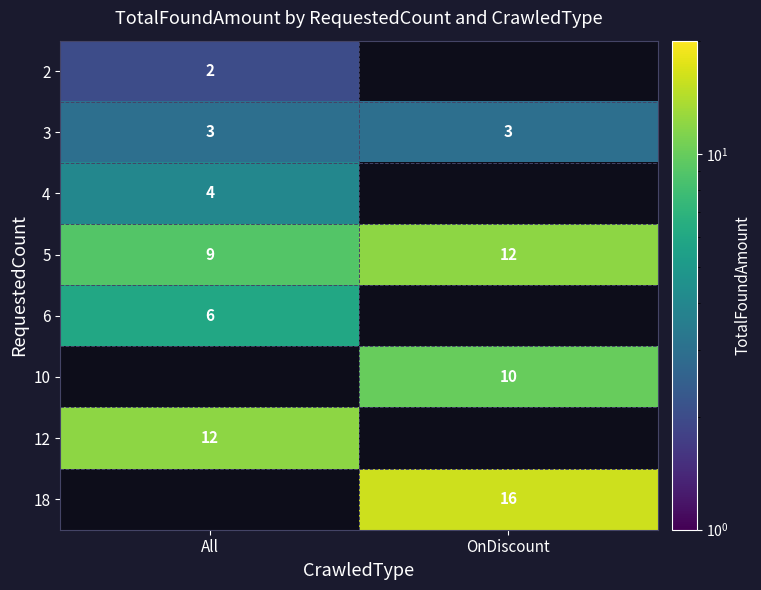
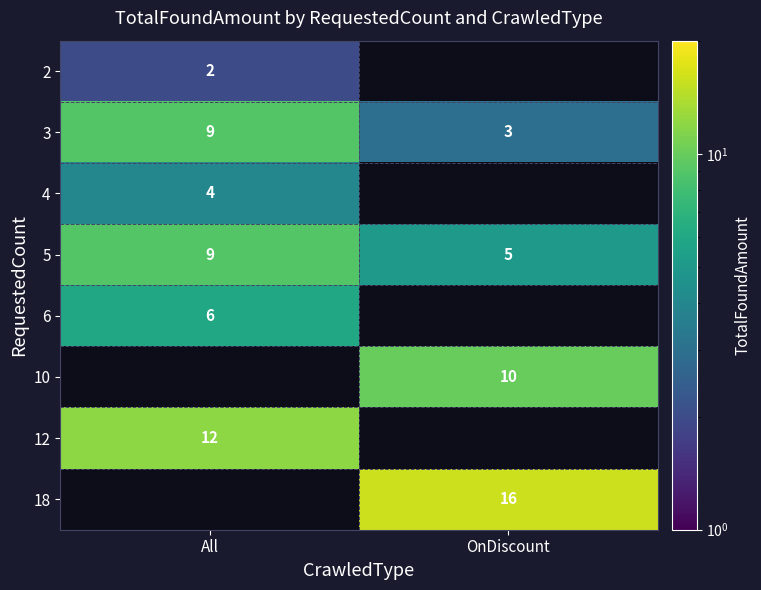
  {
    "2": {
      "All": 2
    },
    "3": {
-     "All": 3,
+     "All": 9,
      "OnDiscount": 3
    },
    "4": {
      "All": 4
    },
    "5": {
      "All": 9,
-     "OnDiscount": 12
+     "OnDiscount": 5
    },
    "6": {
      "All": 6
    },
    "10": {
      "OnDiscount": 10
    },
    "12": {
      "All": 12
    },
    "18": {
      "OnDiscount": 16
    }
  }
